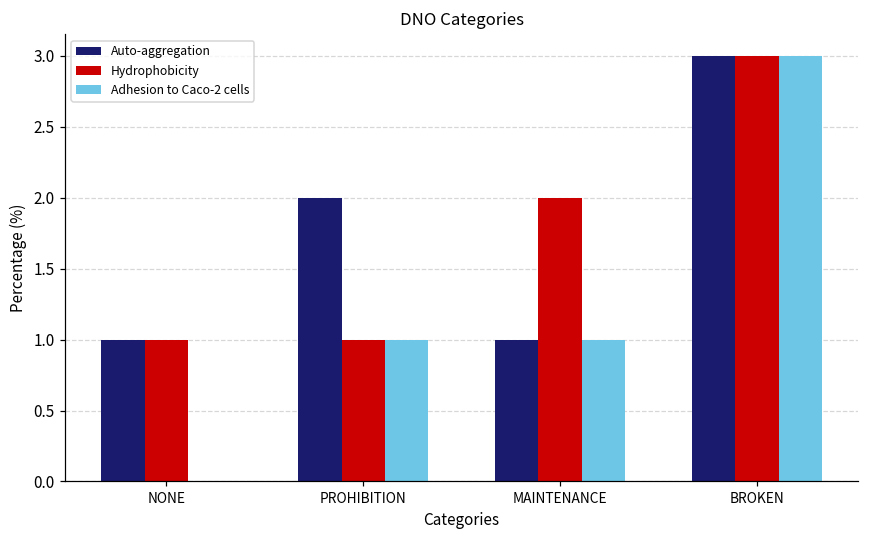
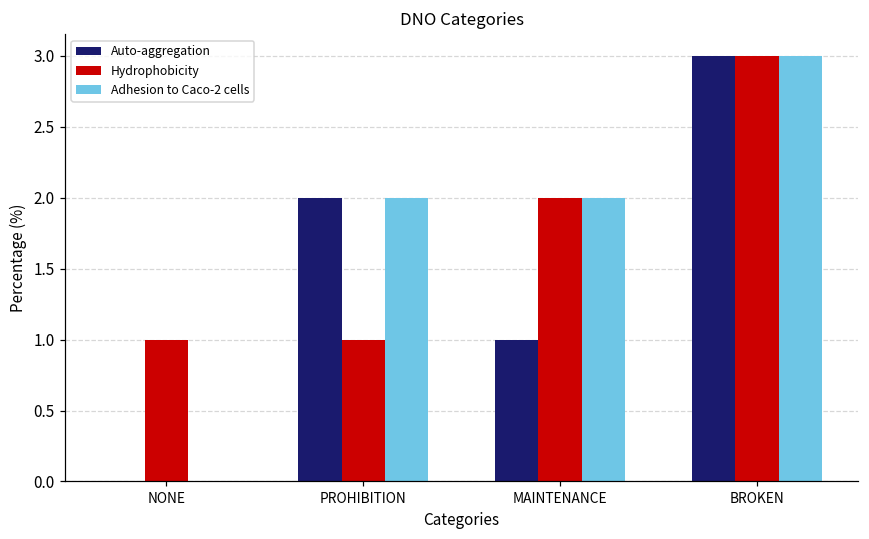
  {
    "Auto-aggregation": {
-     "NONE": 1,
+     "NONE": 0,
      "PROHIBITION": 2,
      "MAINTENANCE": 1,
      "BROKEN": 3
    },
    "Hydrophobicity": {
      "NONE": 1,
      "PROHIBITION": 1,
      "MAINTENANCE": 2,
      "BROKEN": 3
    },
    "Adhesion to Caco-2 cells": {
      "NONE": 0,
-     "PROHIBITION": 1,
-     "MAINTENANCE": 1,
+     "PROHIBITION": 2,
+     "MAINTENANCE": 2,
      "BROKEN": 3
    }
  }
